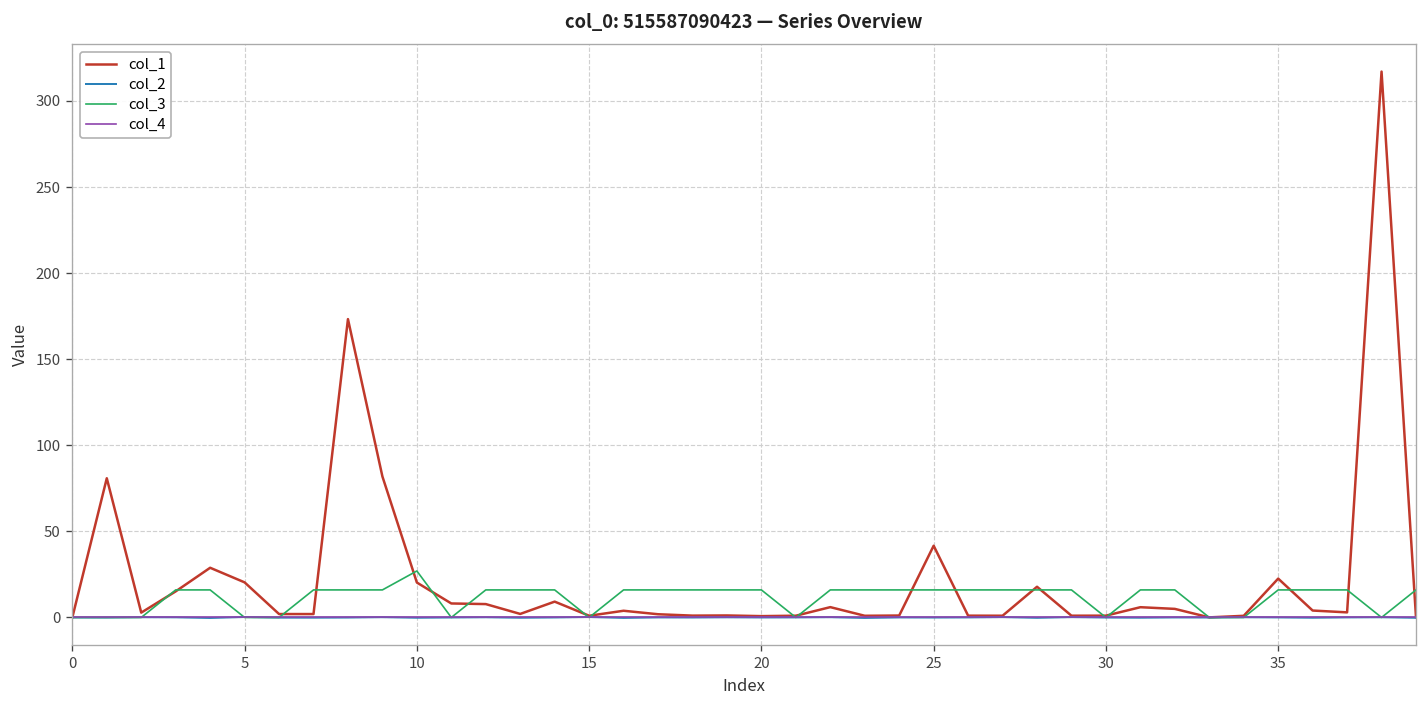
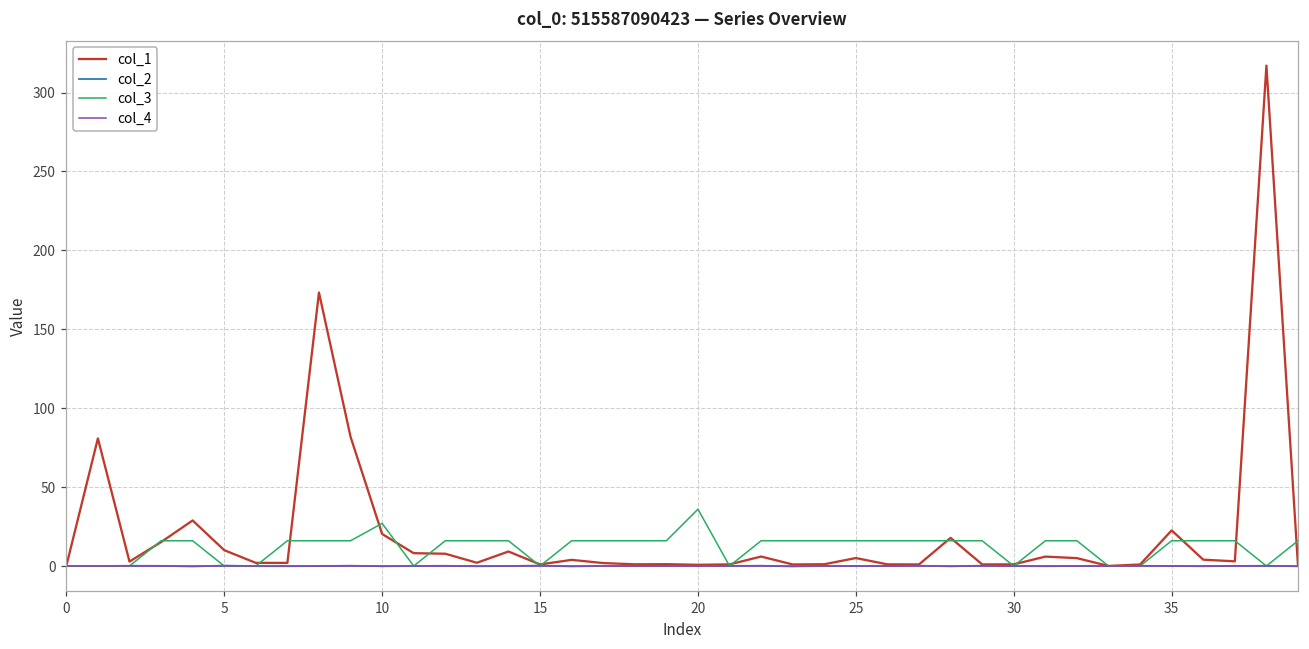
  {
    "col_1": {
-     "5": 20,
+     "5": 10,
      "10": 20,
-     "25": 42,
+     "25": 5,
      "35": 23
    },
    "col_3": {
      "10": 27,
-     "20": 16,
+     "20": 36,
      "25": 16,
      "35": 16
    }
  }
